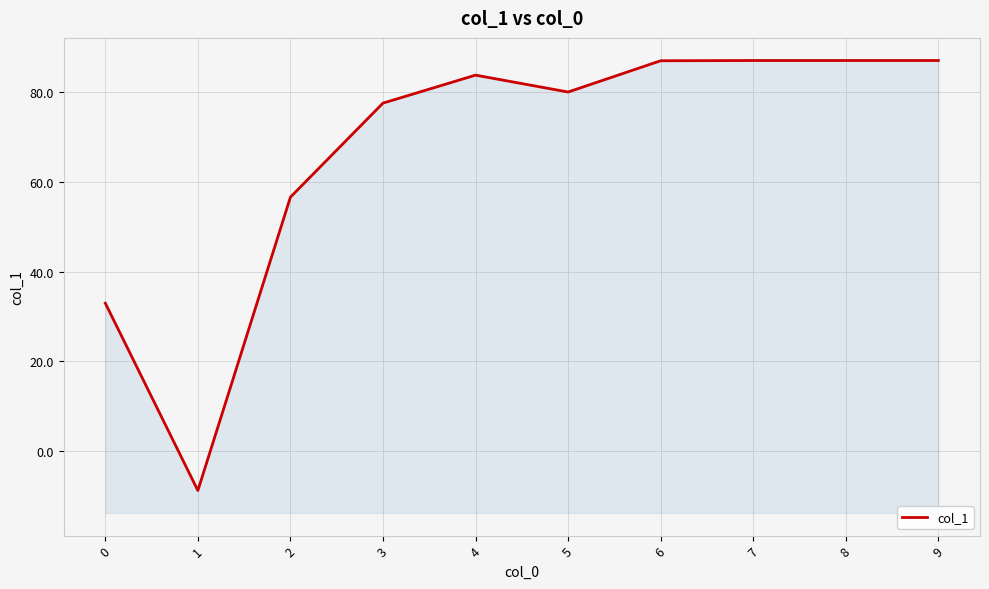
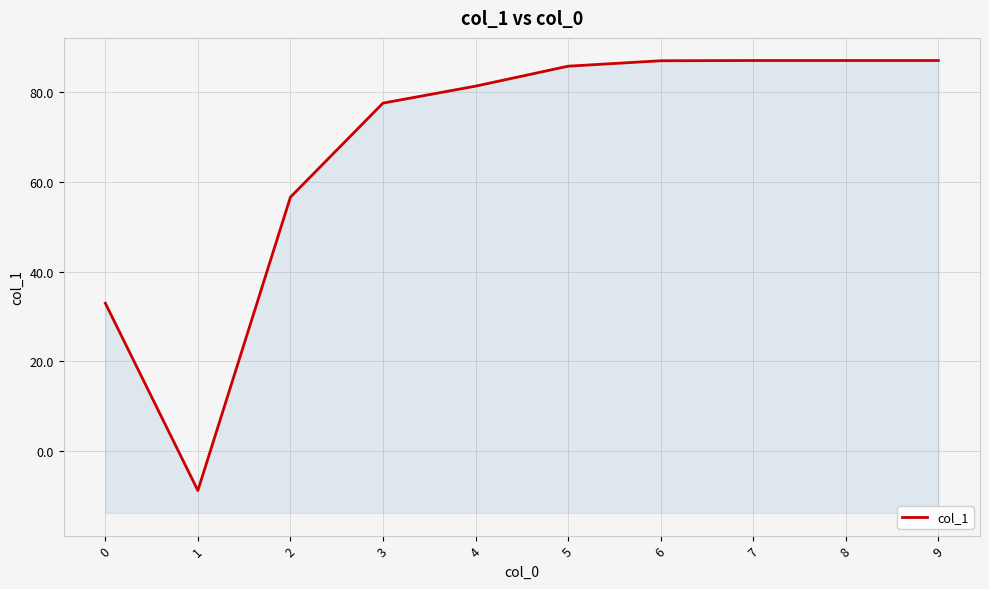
  {
    "0": 33,
    "1": -9,
    "2": 57,
    "3": 78,
-   "4": 84,
-   "5": 80,
+   "4": 81,
+   "5": 86,
    "6": 87,
    "7": 87,
    "8": 87,
    "9": 87
  }
